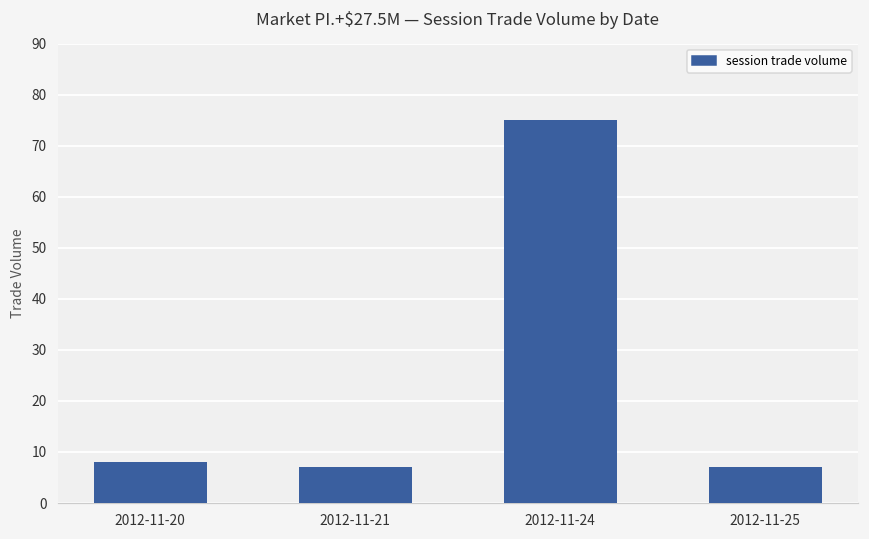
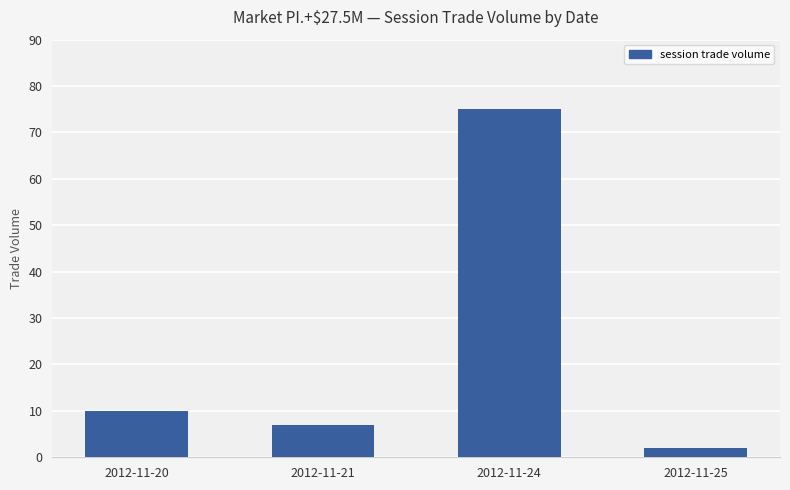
  {
-   "2012-11-20": 8,
+   "2012-11-20": 10,
    "2012-11-21": 7,
    "2012-11-24": 75,
-   "2012-11-25": 7
+   "2012-11-25": 2
  }
